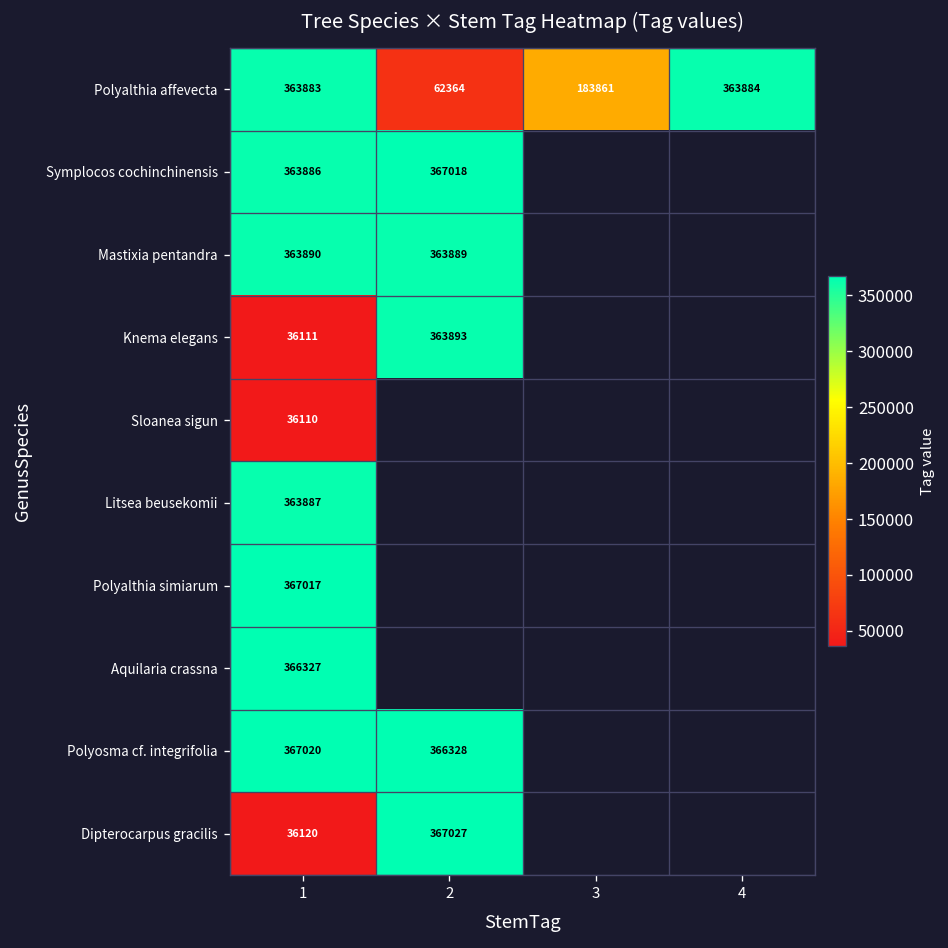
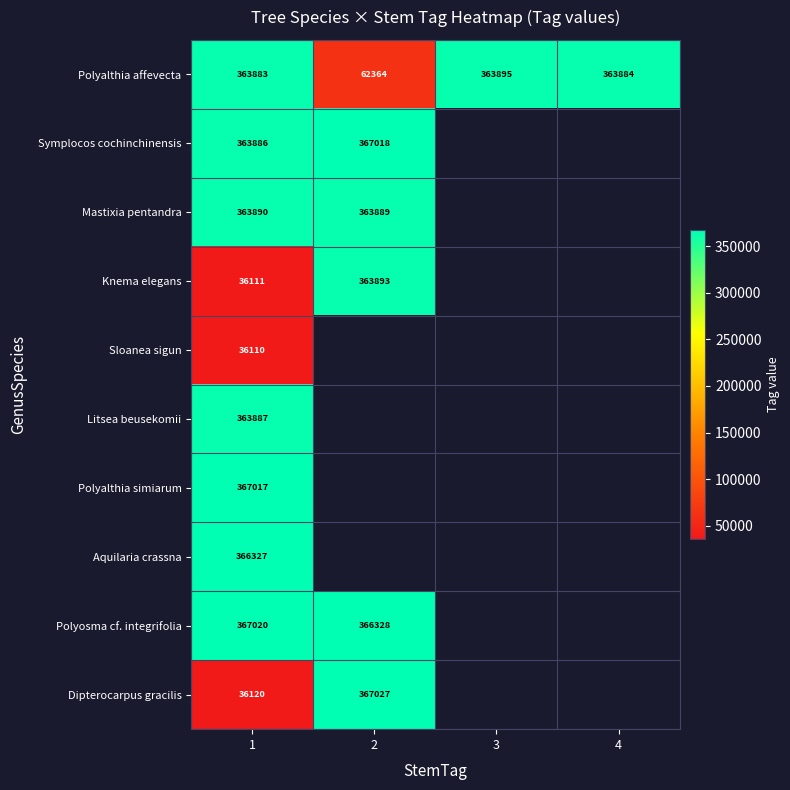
  {
    "Polyalthia affevecta": {
      "1": 363883,
      "2": 62364,
-     "3": 183861,
+     "3": 363895,
      "4": 363884
    },
    "Symplocos cochinchinensis": {
      "1": 363886,
      "2": 367018
    },
    "Mastixia pentandra": {
      "1": 363890,
      "2": 363889
    },
    "Knema elegans": {
      "1": 36111,
      "2": 363893
    },
    "Sloanea sigun": {
      "1": 36110
    },
    "Litsea beusekomii": {
      "1": 363887
    },
    "Polyalthia simiarum": {
      "1": 367017
    },
    "Aquilaria crassna": {
      "1": 366327
    },
    "Polyosma cf. integrifolia": {
      "1": 367020,
      "2": 366328
    },
    "Dipterocarpus gracilis": {
      "1": 36120,
      "2": 367027
    }
  }
